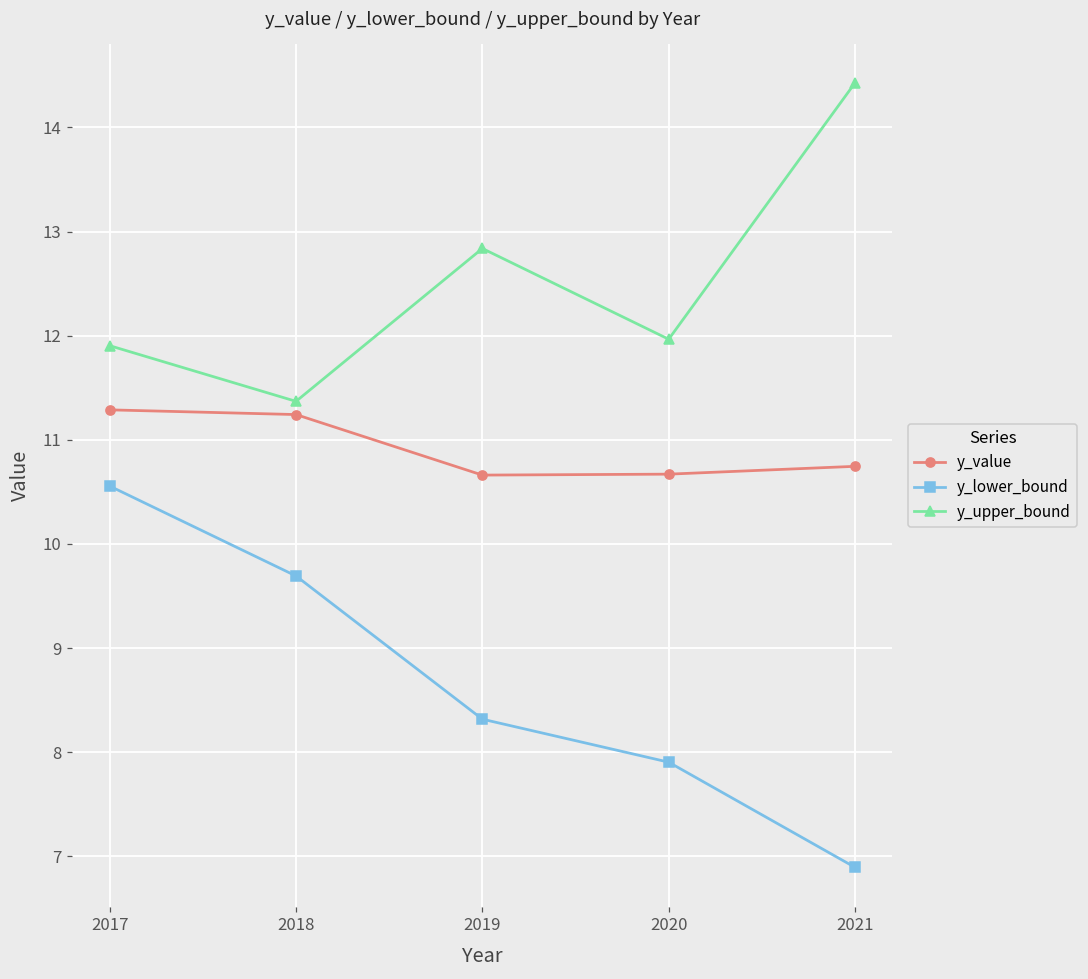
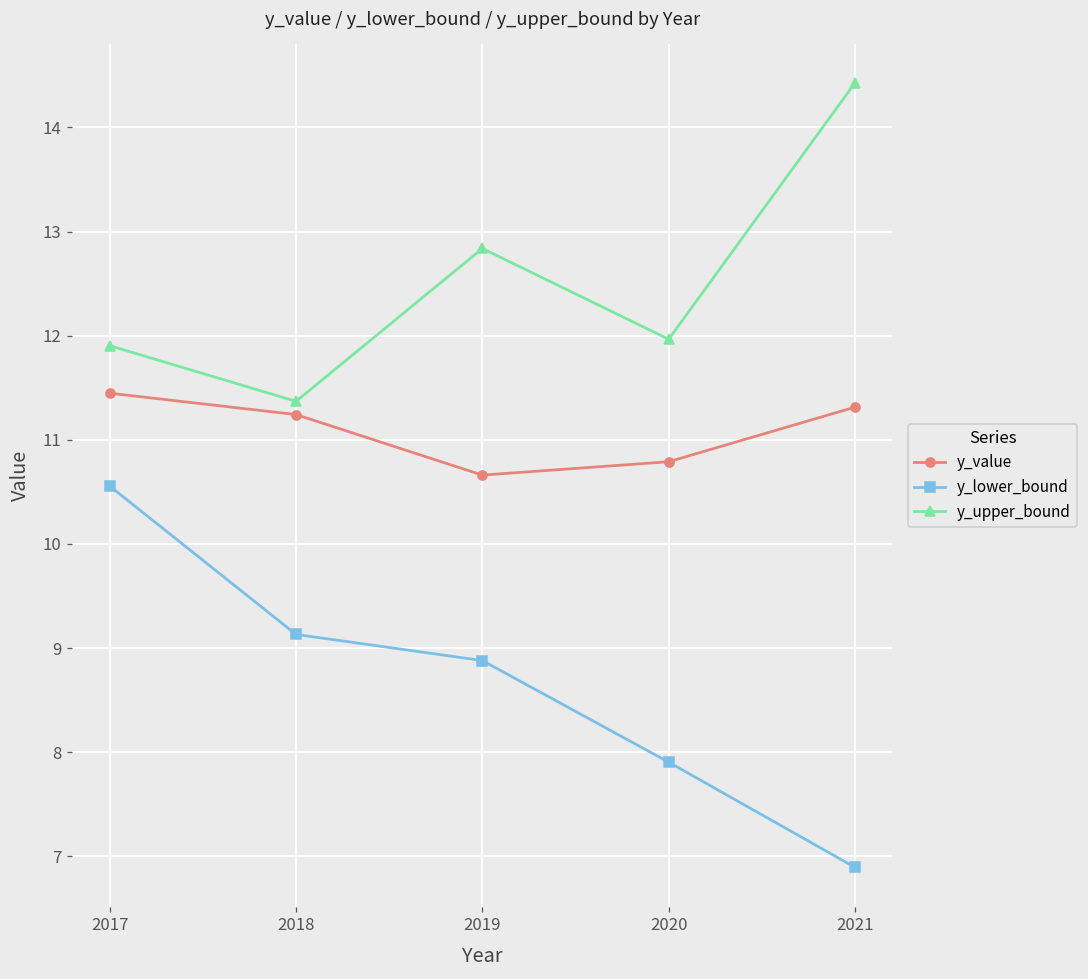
  {
    "y_value": {
-     "2017": 11.3,
+     "2017": 11.4,
      "2018": 11.2,
      "2019": 10.7,
-     "2020": 10.7,
-     "2021": 10.7
+     "2020": 10.8,
+     "2021": 11.3
    },
    "y_lower_bound": {
      "2017": 10.6,
-     "2018": 9.7,
-     "2019": 8.3,
+     "2018": 9.1,
+     "2019": 8.9,
      "2020": 7.9,
      "2021": 6.9
    },
    "y_upper_bound": {
      "2017": 11.9,
      "2018": 11.4,
      "2019": 12.8,
      "2020": 12.0,
      "2021": 14.4
    }
  }
